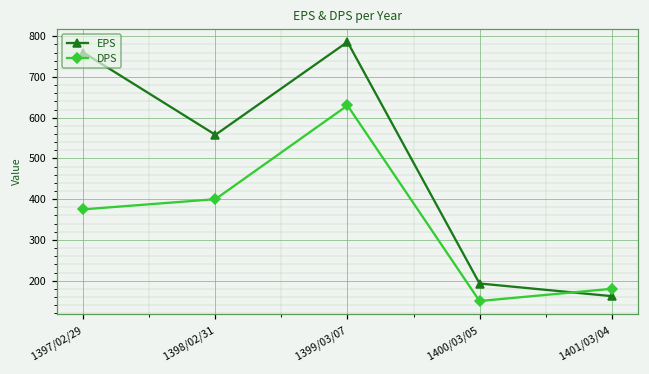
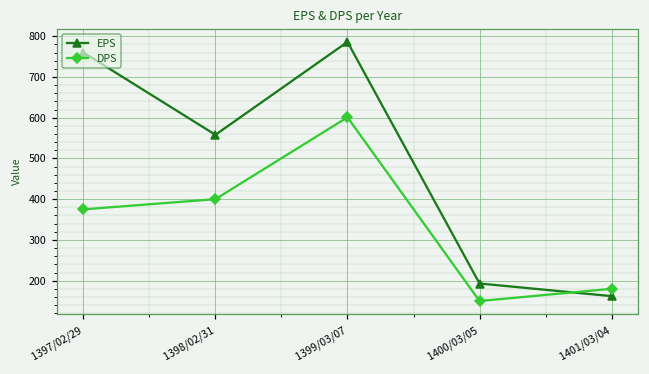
  {
    "EPS": {
      "1398/02/31": 560,
      "1399/03/07": 790,
      "1400/03/05": 190,
      "1401/03/04": 160
    },
    "DPS": {
      "1397/02/29": 380,
      "1398/02/31": 400,
-     "1399/03/07": 630,
+     "1399/03/07": 600,
      "1400/03/05": 150,
      "1401/03/04": 180
    }
  }
